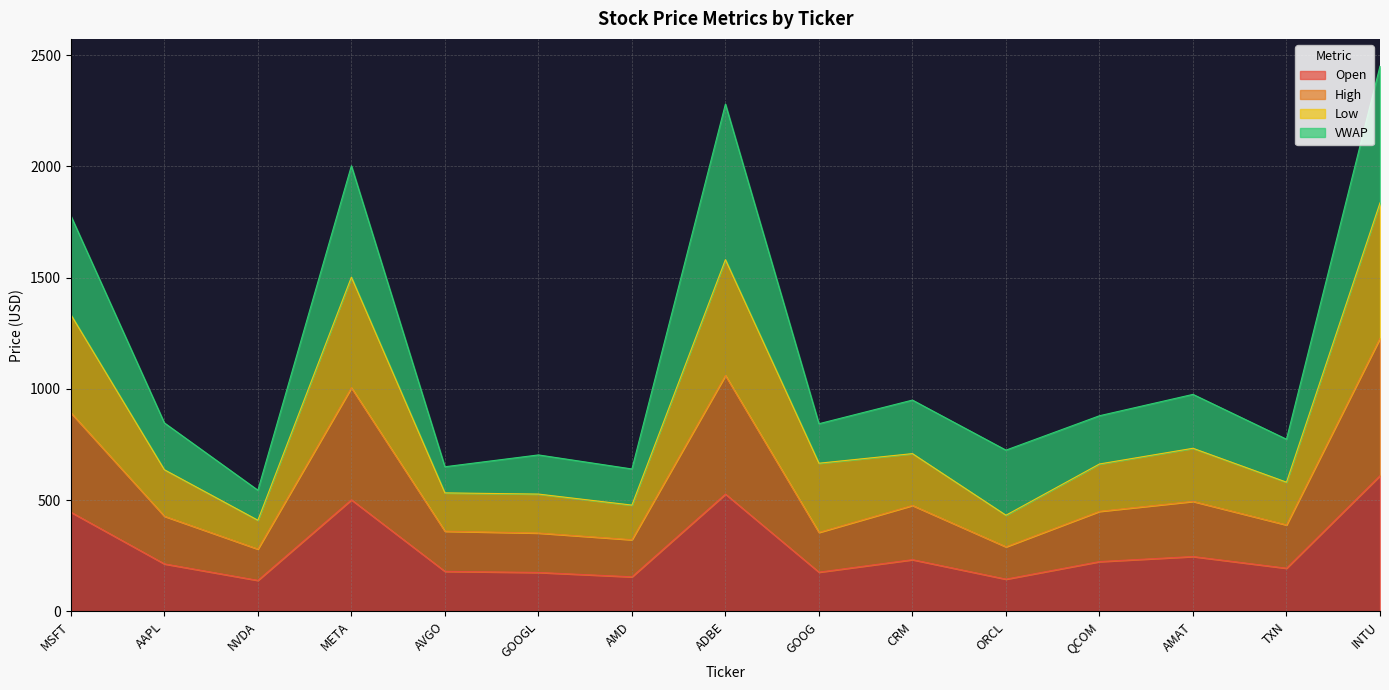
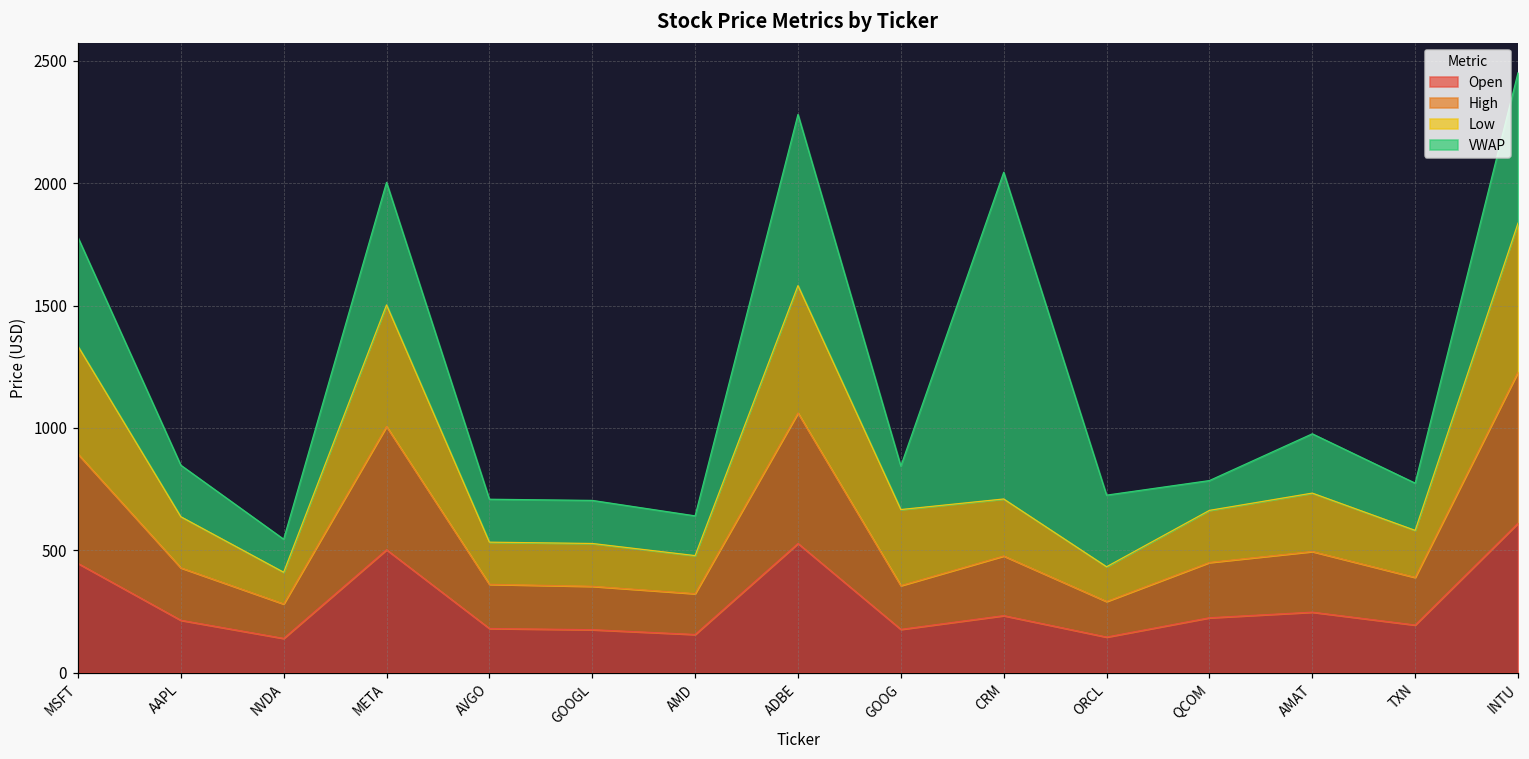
  {
    "Low": {
      "MSFT": 440,
      "AAPL": 210,
      "NVDA": 130,
      "META": 500,
      "AVGO": 170,
      "GOOGL": 170,
      "AMD": 160,
      "ADBE": 520,
      "GOOG": 310,
      "CRM": 230,
      "ORCL": 140,
      "QCOM": 210,
      "AMAT": 240,
      "TXN": 190,
      "INTU": 610
    },
    "VWAP": {
      "MSFT": 440,
      "AAPL": 210,
      "NVDA": 140,
      "META": 500,
-     "AVGO": 120,
+     "AVGO": 180,
      "GOOGL": 180,
      "AMD": 160,
      "ADBE": 700,
      "GOOG": 180,
-     "CRM": 240,
+     "CRM": 1330,
      "ORCL": 290,
-     "QCOM": 220,
+     "QCOM": 120,
      "AMAT": 240,
      "TXN": 190,
      "INTU": 610
    }
  }
